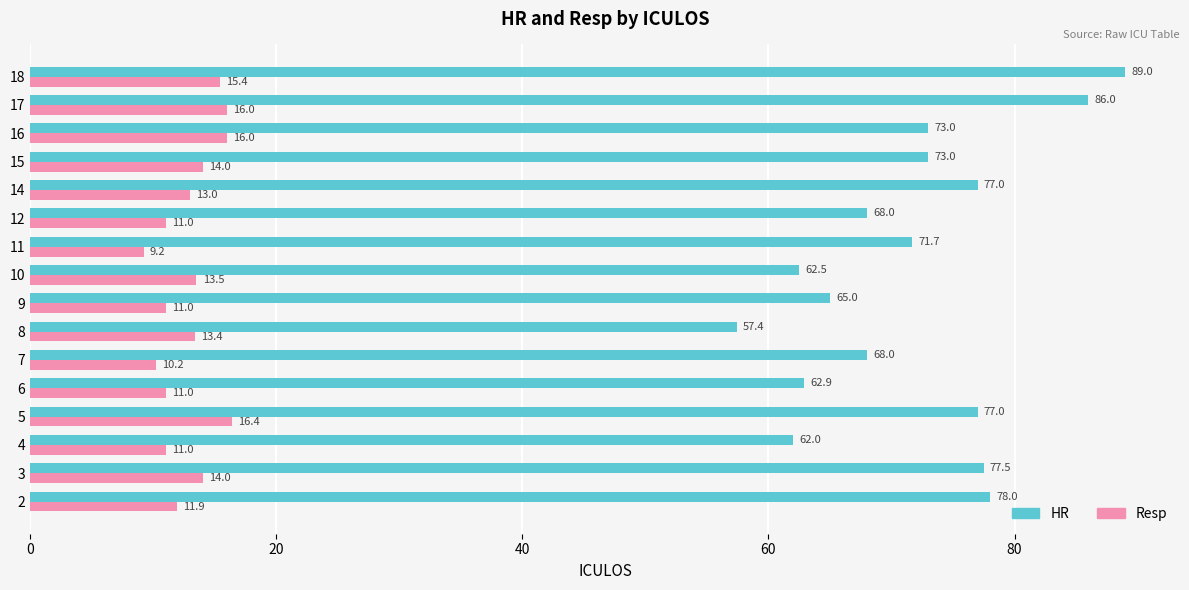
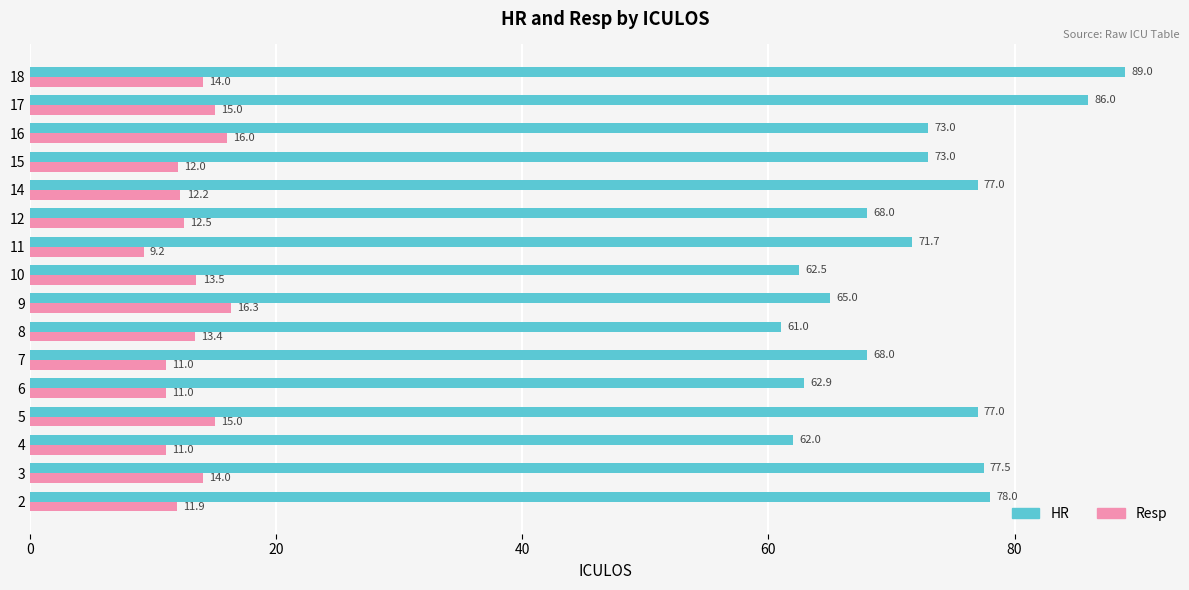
  {
    "HR": {
      "18": 89.0,
      "17": 86.0,
      "16": 73.0,
      "15": 73.0,
      "14": 77.0,
      "12": 68.0,
      "11": 71.7,
      "10": 62.5,
      "9": 65.0,
-     "8": 57.4,
+     "8": 61.0,
      "7": 68.0,
      "6": 62.9,
      "5": 77.0,
      "4": 62.0,
      "3": 77.5,
      "2": 78.0
    },
    "Resp": {
-     "18": 15.4,
-     "17": 16.0,
+     "18": 14.0,
+     "17": 15.0,
      "16": 16.0,
-     "15": 14.0,
-     "14": 13.0,
-     "12": 11.0,
+     "15": 12.0,
+     "14": 12.2,
+     "12": 12.5,
      "11": 9.2,
      "10": 13.5,
-     "9": 11.0,
+     "9": 16.3,
      "8": 13.4,
-     "7": 10.2,
+     "7": 11.0,
      "6": 11.0,
-     "5": 16.4,
+     "5": 15.0,
      "4": 11.0,
      "3": 14.0,
      "2": 11.9
    }
  }
